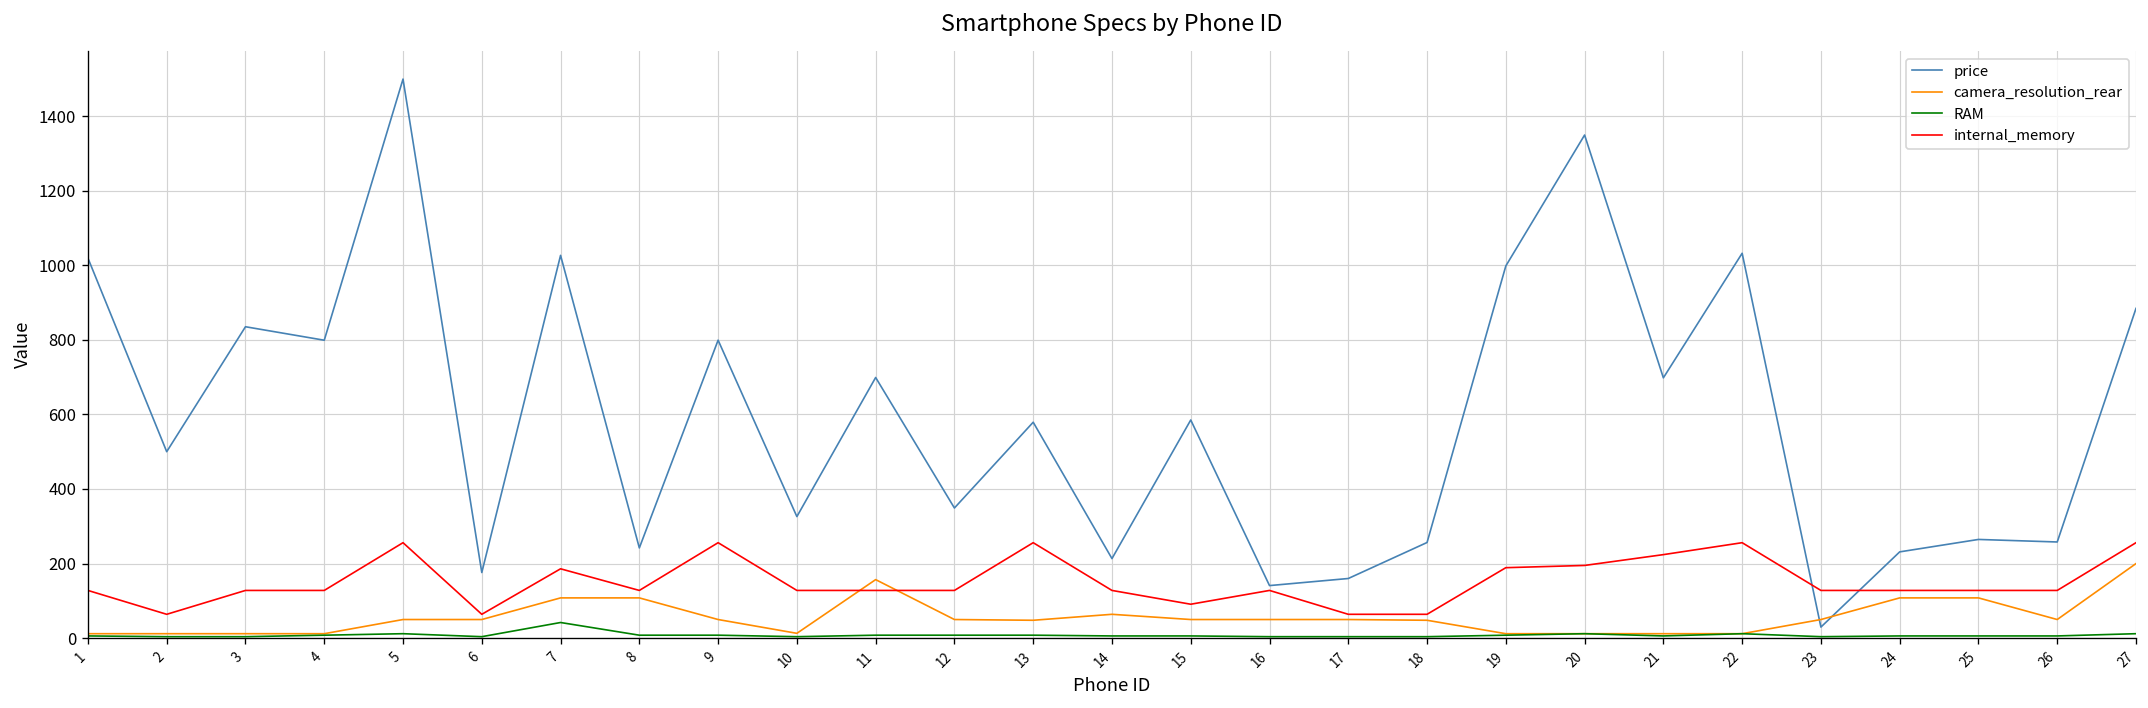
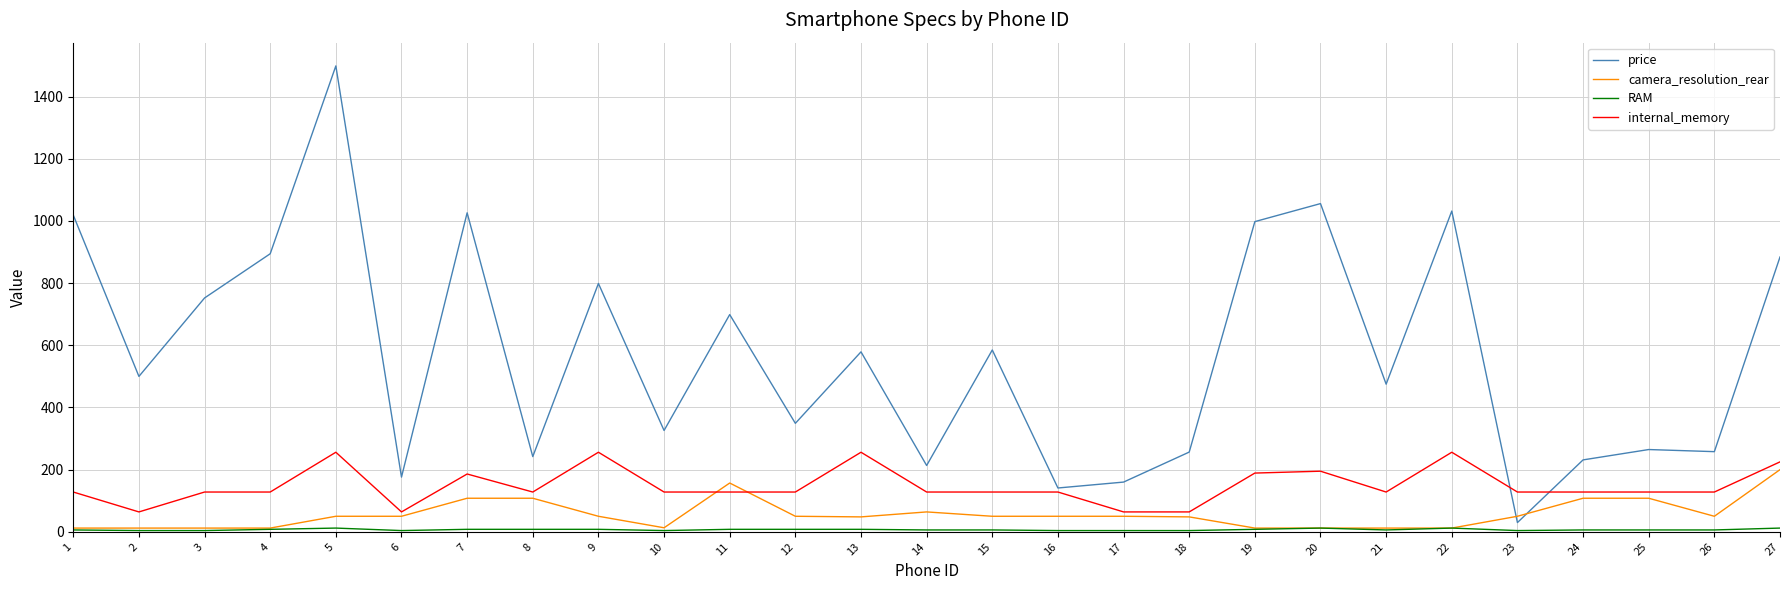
  {
    "price": {
      "1": 1020,
      "2": 500,
-     "3": 830,
-     "4": 800,
+     "3": 750,
+     "4": 890,
      "5": 1500,
      "6": 180,
      "7": 1030,
      "8": 240,
      "9": 800,
      "10": 330,
      "11": 700,
      "12": 350,
      "13": 580,
      "14": 210,
      "15": 590,
      "16": 140,
      "17": 160,
      "18": 260,
      "19": 1000,
-     "20": 1350,
-     "21": 700,
+     "20": 1060,
+     "21": 480,
      "22": 1030,
      "23": 30,
      "24": 230,
      "25": 260,
      "26": 260,
      "27": 880
    },
    "camera_resolution_rear": {
      "5": 50,
      "6": 50,
      "7": 110,
      "8": 110,
      "9": 50,
      "10": 10,
      "11": 160,
      "12": 50,
      "13": 50,
      "14": 60,
      "15": 50,
      "16": 50,
      "17": 50,
      "18": 50,
      "23": 50,
      "24": 110,
      "25": 110,
      "26": 50,
      "27": 200
    },
    "RAM": {
      "5": 10,
      "6": 0,
-     "7": 40,
+     "7": 10,
      "8": 10,
      "9": 10,
      "10": 0,
      "11": 10,
      "12": 10,
      "13": 10,
      "14": 10,
      "15": 10,
      "16": 0,
      "17": 0,
      "18": 0,
      "23": 0,
      "24": 10,
      "25": 10,
      "26": 10,
      "27": 10
    },
    "internal_memory": {
      "1": 130,
      "2": 60,
      "3": 130,
      "4": 130,
      "5": 260,
      "6": 60,
      "7": 190,
      "8": 130,
      "9": 260,
      "10": 130,
      "11": 130,
      "12": 130,
      "13": 260,
      "14": 130,
-     "15": 90,
+     "15": 130,
      "16": 130,
      "17": 60,
      "18": 60,
      "19": 190,
      "20": 200,
-     "21": 220,
+     "21": 130,
      "22": 260,
      "23": 130,
      "24": 130,
      "25": 130,
      "26": 130,
-     "27": 260
+     "27": 230
    }
  }
